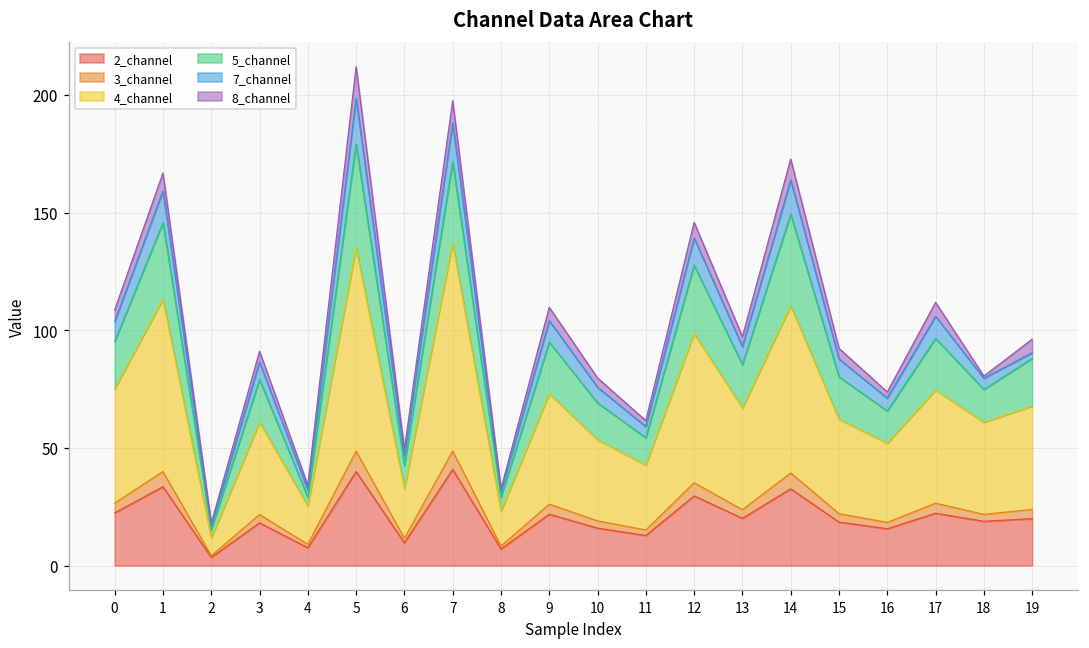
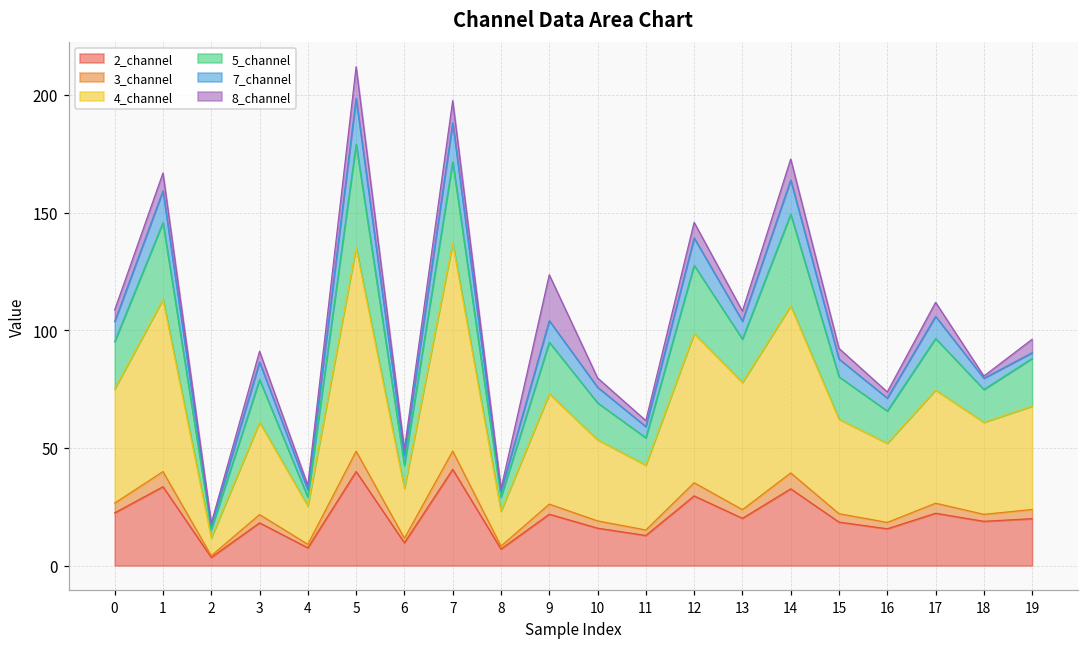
  {
    "4_channel": {
      "0": 49,
      "1": 73,
      "2": 8,
      "3": 39,
      "4": 16,
      "5": 87,
      "6": 21,
      "7": 88,
      "8": 15,
      "9": 47,
      "10": 34,
      "11": 28,
      "12": 63,
-     "13": 43,
+     "13": 54,
      "14": 71,
      "15": 40,
      "16": 34,
      "17": 48,
      "18": 39,
      "19": 44
    },
    "5_channel": {
      "0": 20,
      "1": 33,
      "2": 4,
      "3": 18,
      "4": 4,
      "5": 44,
      "6": 10,
      "7": 35,
      "8": 6,
      "9": 22,
      "10": 16,
      "11": 12,
      "12": 29,
      "13": 18,
      "14": 39,
      "15": 18,
      "16": 14,
      "17": 22,
      "18": 14,
      "19": 20
    },
    "7_channel": {
      "0": 9,
      "1": 13,
      "3": 7,
      "4": 3,
      "5": 19,
      "6": 4,
      "7": 17,
      "9": 9,
      "10": 7,
      "11": 5,
      "12": 12,
      "13": 8,
      "14": 15,
      "15": 8,
      "16": 5,
      "17": 9,
      "19": 2
    },
    "8_channel": {
      "0": 5,
      "1": 8,
      "3": 5,
      "4": 2,
      "5": 13,
      "6": 3,
      "7": 9,
-     "9": 6,
+     "9": 20,
      "10": 4,
      "11": 3,
      "12": 7,
      "13": 4,
      "14": 9,
      "15": 5,
      "16": 3,
      "17": 6,
      "19": 6
    }
  }
